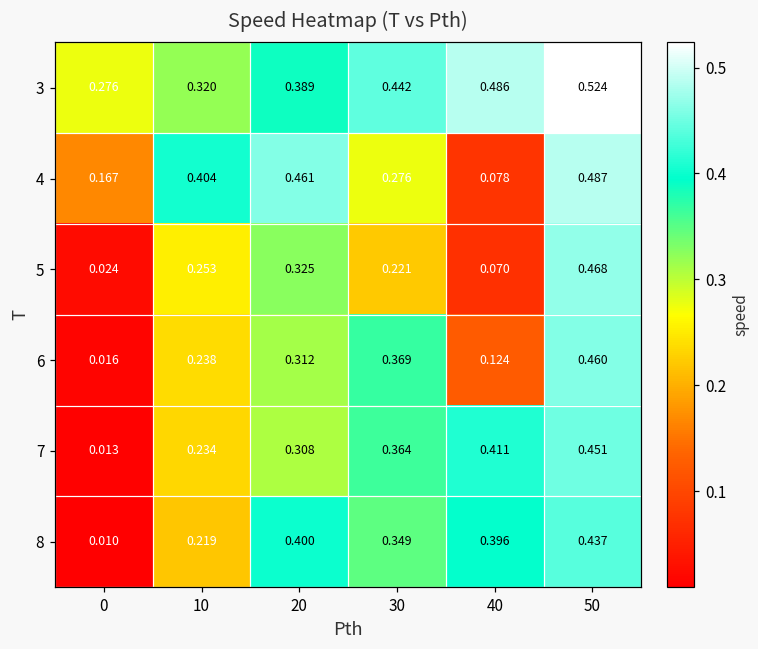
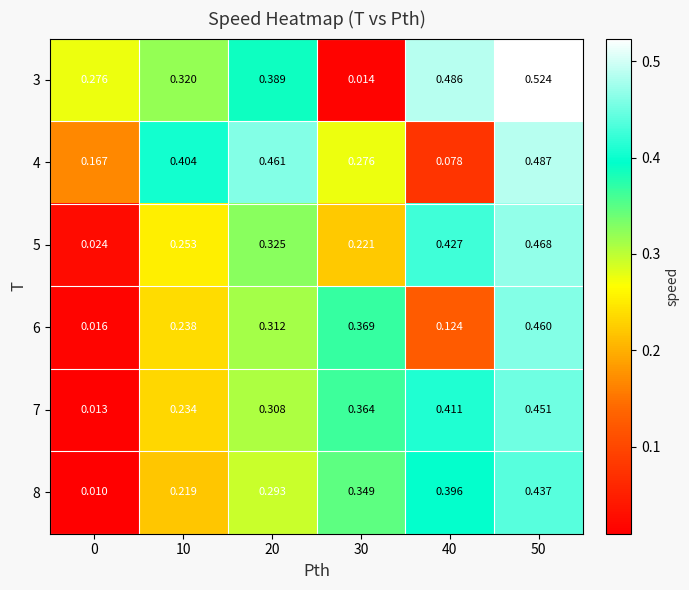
  {
    "3": {
      "0": 0.276,
      "10": 0.320,
      "20": 0.389,
-     "30": 0.442,
+     "30": 0.014,
      "40": 0.486,
      "50": 0.524
    },
    "4": {
      "0": 0.167,
      "10": 0.404,
      "20": 0.461,
      "30": 0.276,
      "40": 0.078,
      "50": 0.487
    },
    "5": {
      "0": 0.024,
      "10": 0.253,
      "20": 0.325,
      "30": 0.221,
-     "40": 0.070,
+     "40": 0.427,
      "50": 0.468
    },
    "6": {
      "0": 0.016,
      "10": 0.238,
      "20": 0.312,
      "30": 0.369,
      "40": 0.124,
      "50": 0.460
    },
    "7": {
      "0": 0.013,
      "10": 0.234,
      "20": 0.308,
      "30": 0.364,
      "40": 0.411,
      "50": 0.451
    },
    "8": {
      "0": 0.010,
      "10": 0.219,
-     "20": 0.400,
+     "20": 0.293,
      "30": 0.349,
      "40": 0.396,
      "50": 0.437
    }
  }
